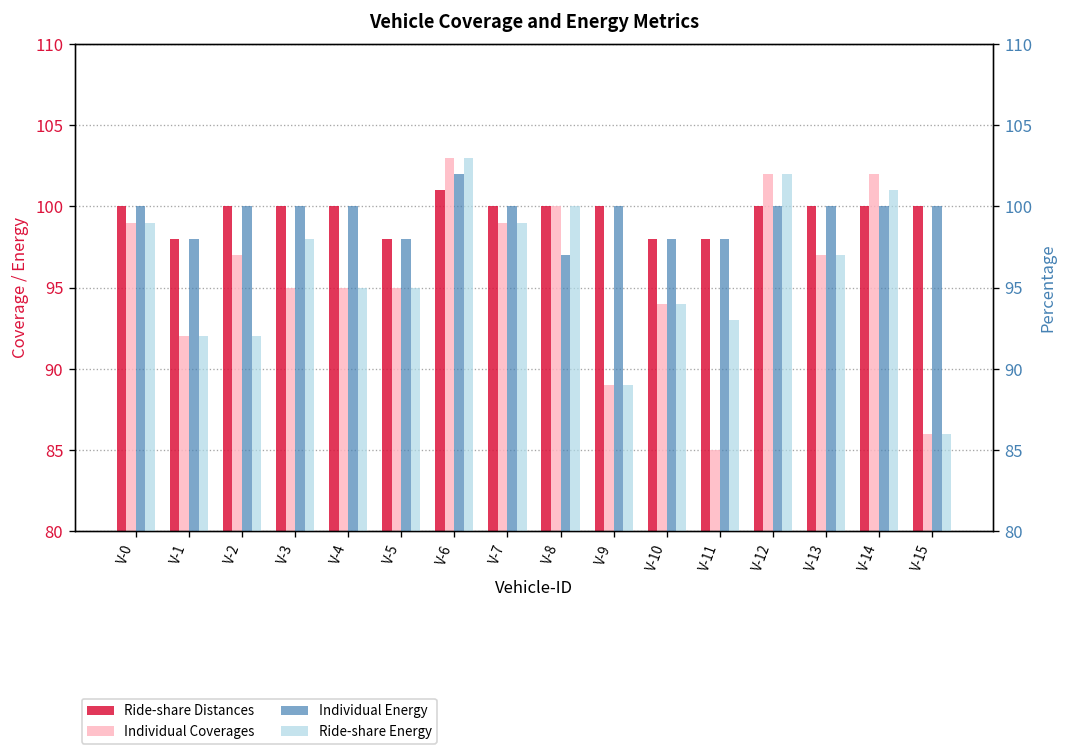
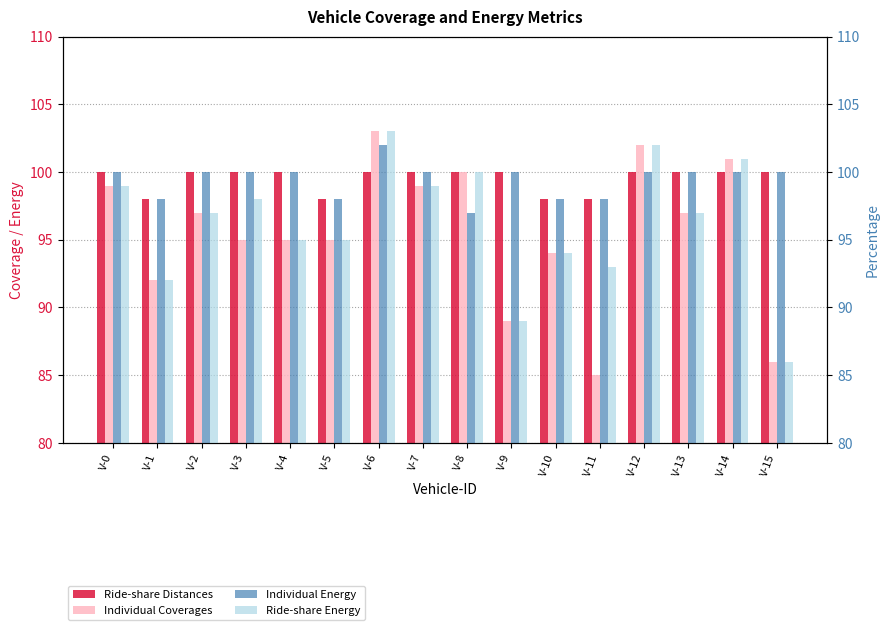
  {
    "Ride-share Distances": {
      "V-0": 100,
      "V-1": 98,
      "V-2": 100,
      "V-3": 100,
      "V-4": 100,
      "V-5": 98,
-     "V-6": 101,
+     "V-6": 100,
      "V-7": 100,
      "V-8": 100,
      "V-9": 100,
      "V-10": 98,
      "V-11": 98,
      "V-12": 100,
      "V-13": 100,
      "V-14": 100,
      "V-15": 100
    },
    "Individual Coverages": {
      "V-0": 99,
      "V-1": 92,
      "V-2": 97,
      "V-3": 95,
      "V-4": 95,
      "V-5": 95,
      "V-6": 103,
      "V-7": 99,
      "V-8": 100,
      "V-9": 89,
      "V-10": 94,
      "V-11": 85,
      "V-12": 102,
      "V-13": 97,
-     "V-14": 102,
+     "V-14": 101,
      "V-15": 86
    },
    "Individual Energy": {
      "V-0": 100,
      "V-1": 98,
      "V-2": 100,
      "V-3": 100,
      "V-4": 100,
      "V-5": 98,
      "V-6": 102,
      "V-7": 100,
      "V-8": 97,
      "V-9": 100,
      "V-10": 98,
      "V-11": 98,
      "V-12": 100,
      "V-13": 100,
      "V-14": 100,
      "V-15": 100
    },
    "Ride-share Energy": {
      "V-0": 99,
      "V-1": 92,
-     "V-2": 92,
+     "V-2": 97,
      "V-3": 98,
      "V-4": 95,
      "V-5": 95,
      "V-6": 103,
      "V-7": 99,
      "V-8": 100,
      "V-9": 89,
      "V-10": 94,
      "V-11": 93,
      "V-12": 102,
      "V-13": 97,
      "V-14": 101,
      "V-15": 86
    }
  }
